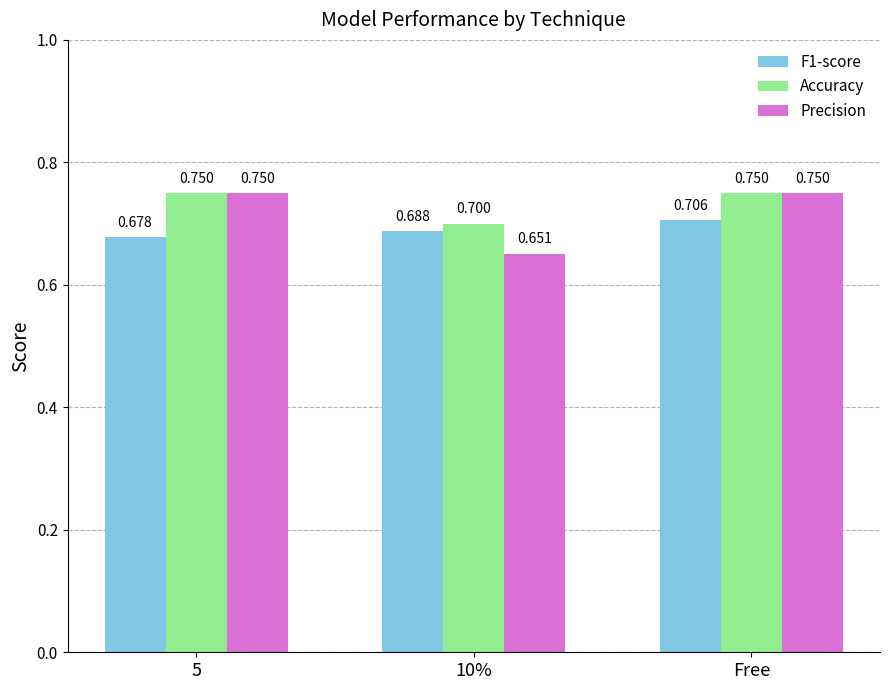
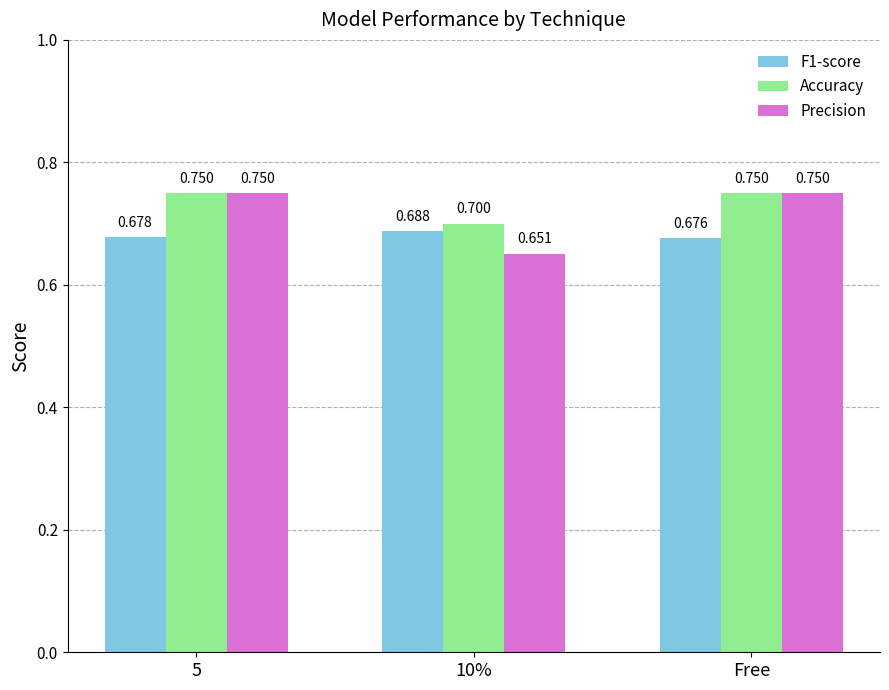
  {
    "F1-score": {
      "5": 0.678,
      "10%": 0.688,
-     "Free": 0.706
+     "Free": 0.676
    },
    "Accuracy": {
      "5": 0.750,
      "10%": 0.700,
      "Free": 0.750
    },
    "Precision": {
      "5": 0.750,
      "10%": 0.651,
      "Free": 0.750
    }
  }
